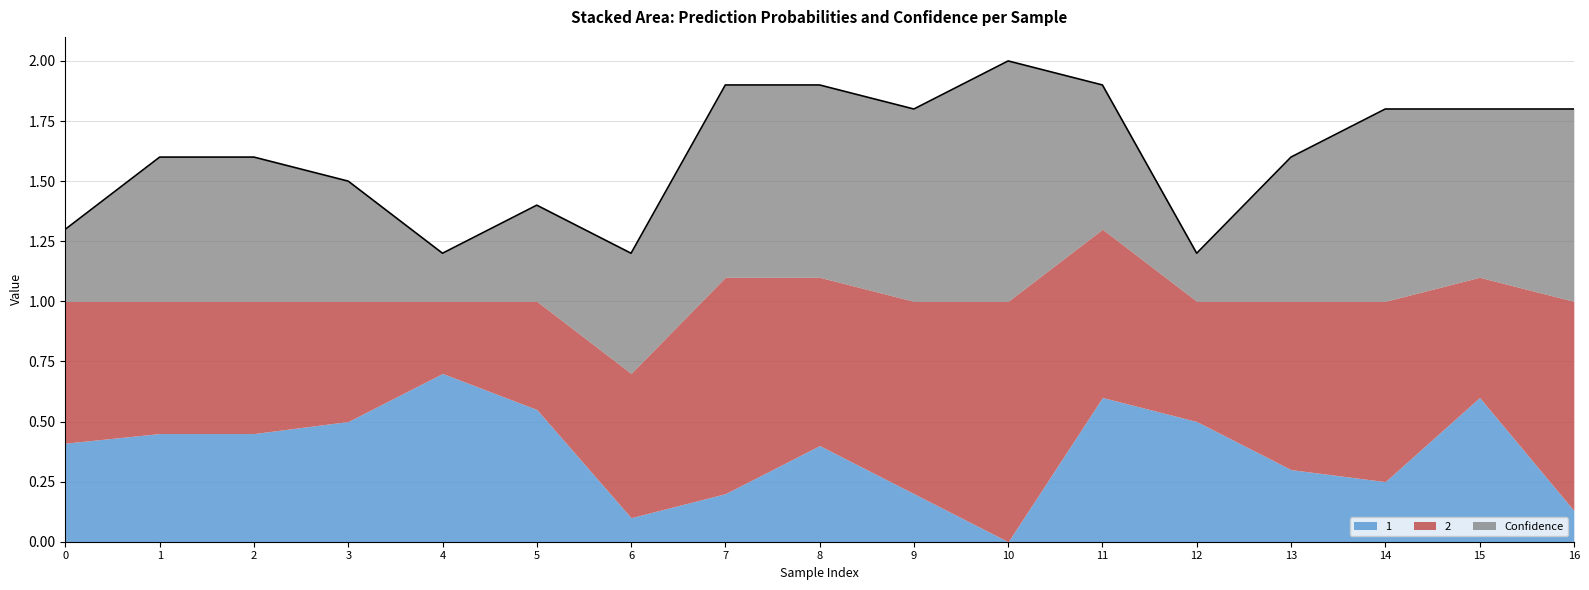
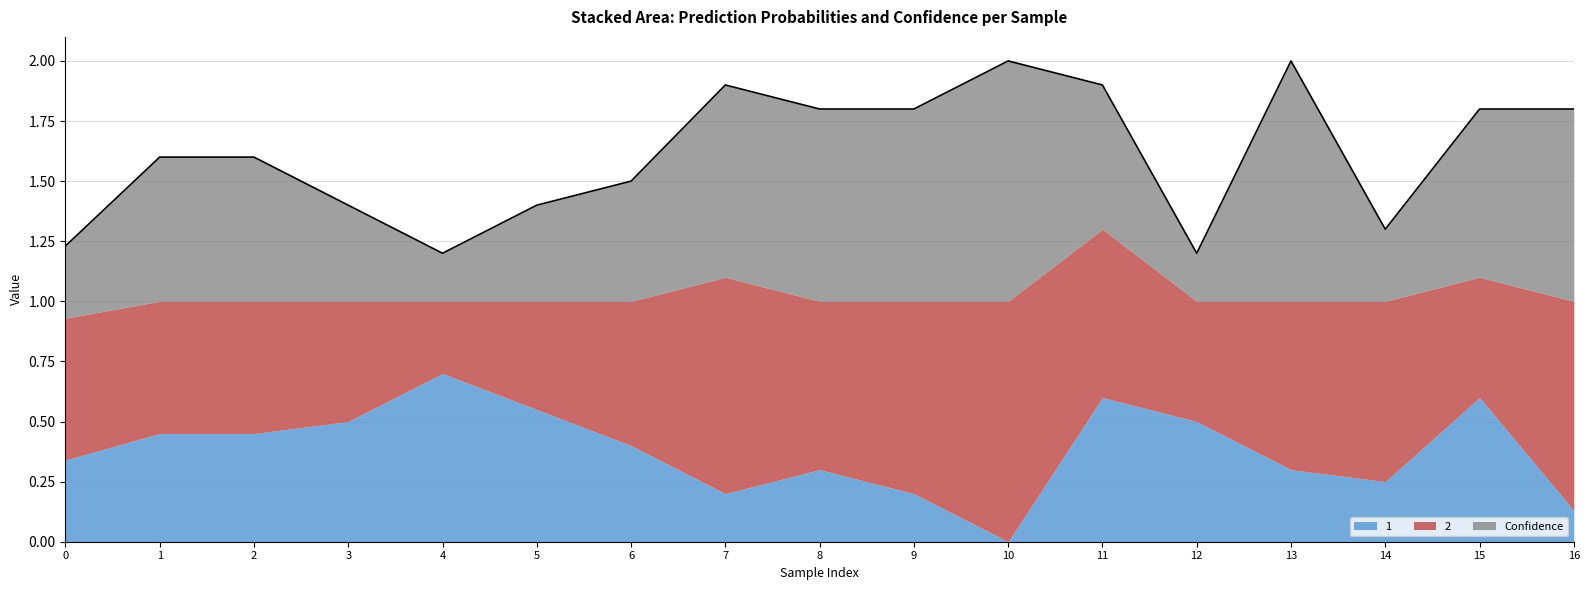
  {
    "1": {
-     "0": 0.41,
+     "0": 0.34,
      "1": 0.45,
      "2": 0.45,
      "3": 0.50,
      "4": 0.70,
      "5": 0.55,
-     "6": 0.1,
+     "6": 0.4,
      "7": 0.20,
-     "8": 0.4,
+     "8": 0.3,
      "9": 0.20,
      "10": 0.00,
      "11": 0.60,
      "12": 0.50,
      "13": 0.30,
      "14": 0.25,
      "15": 0.60,
      "16": 0.13
    },
    "Confidence": {
      "0": 0.30,
-     "3": 1.50,
+     "3": 1.40,
      "6": 0.50,
      "8": 0.80,
-     "13": 1.60,
-     "14": 1.80
+     "13": 2.00,
+     "14": 1.30
    },
    "2": {
      "0": 0.59,
      "1": 0.55,
      "2": 0.55,
      "3": 0.50,
      "4": 0.30,
      "5": 0.45,
      "6": 0.60,
      "7": 0.90,
      "8": 0.70,
      "9": 0.80,
      "10": 1.00,
      "11": 0.70,
      "12": 0.50,
      "13": 0.70,
      "14": 0.75,
      "15": 0.50,
      "16": 0.87
    }
  }
